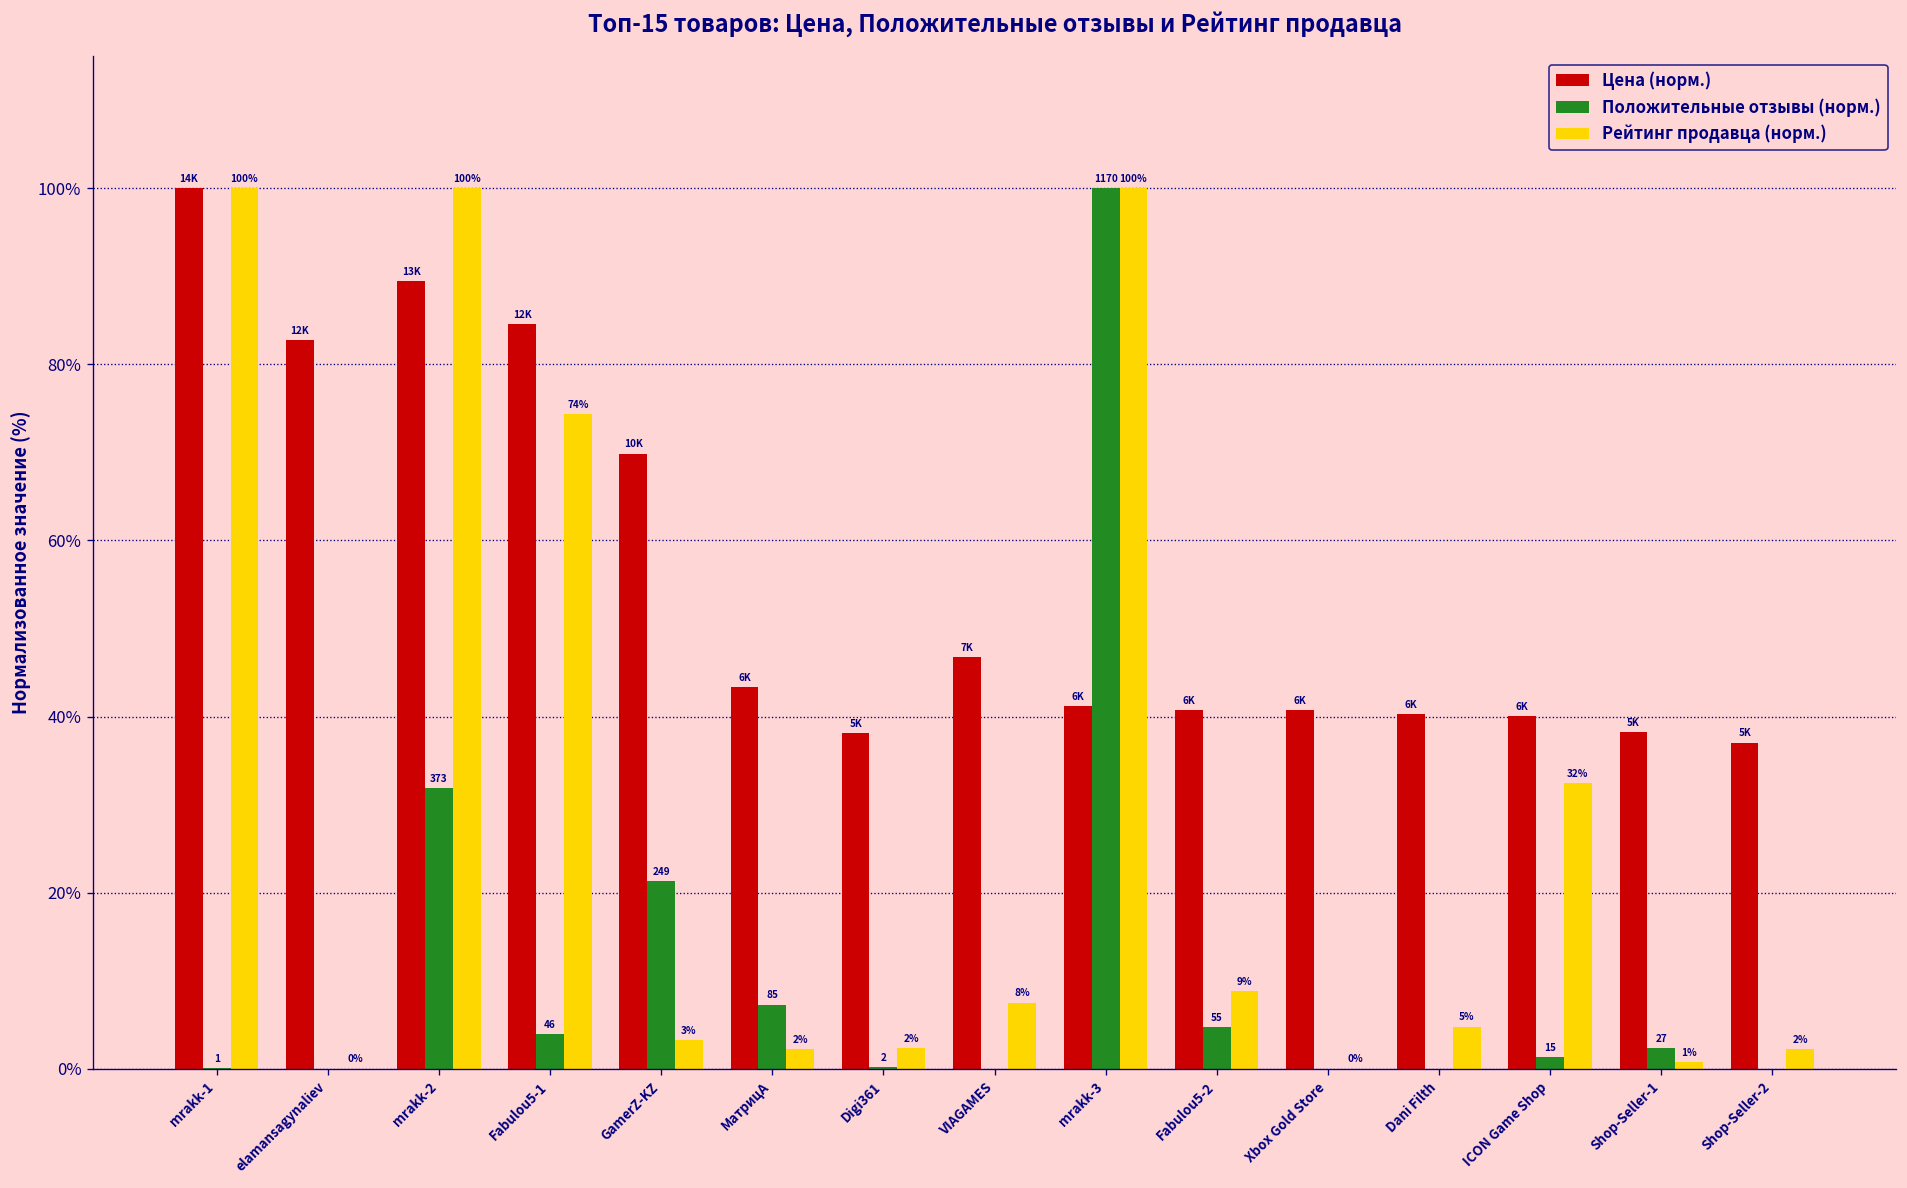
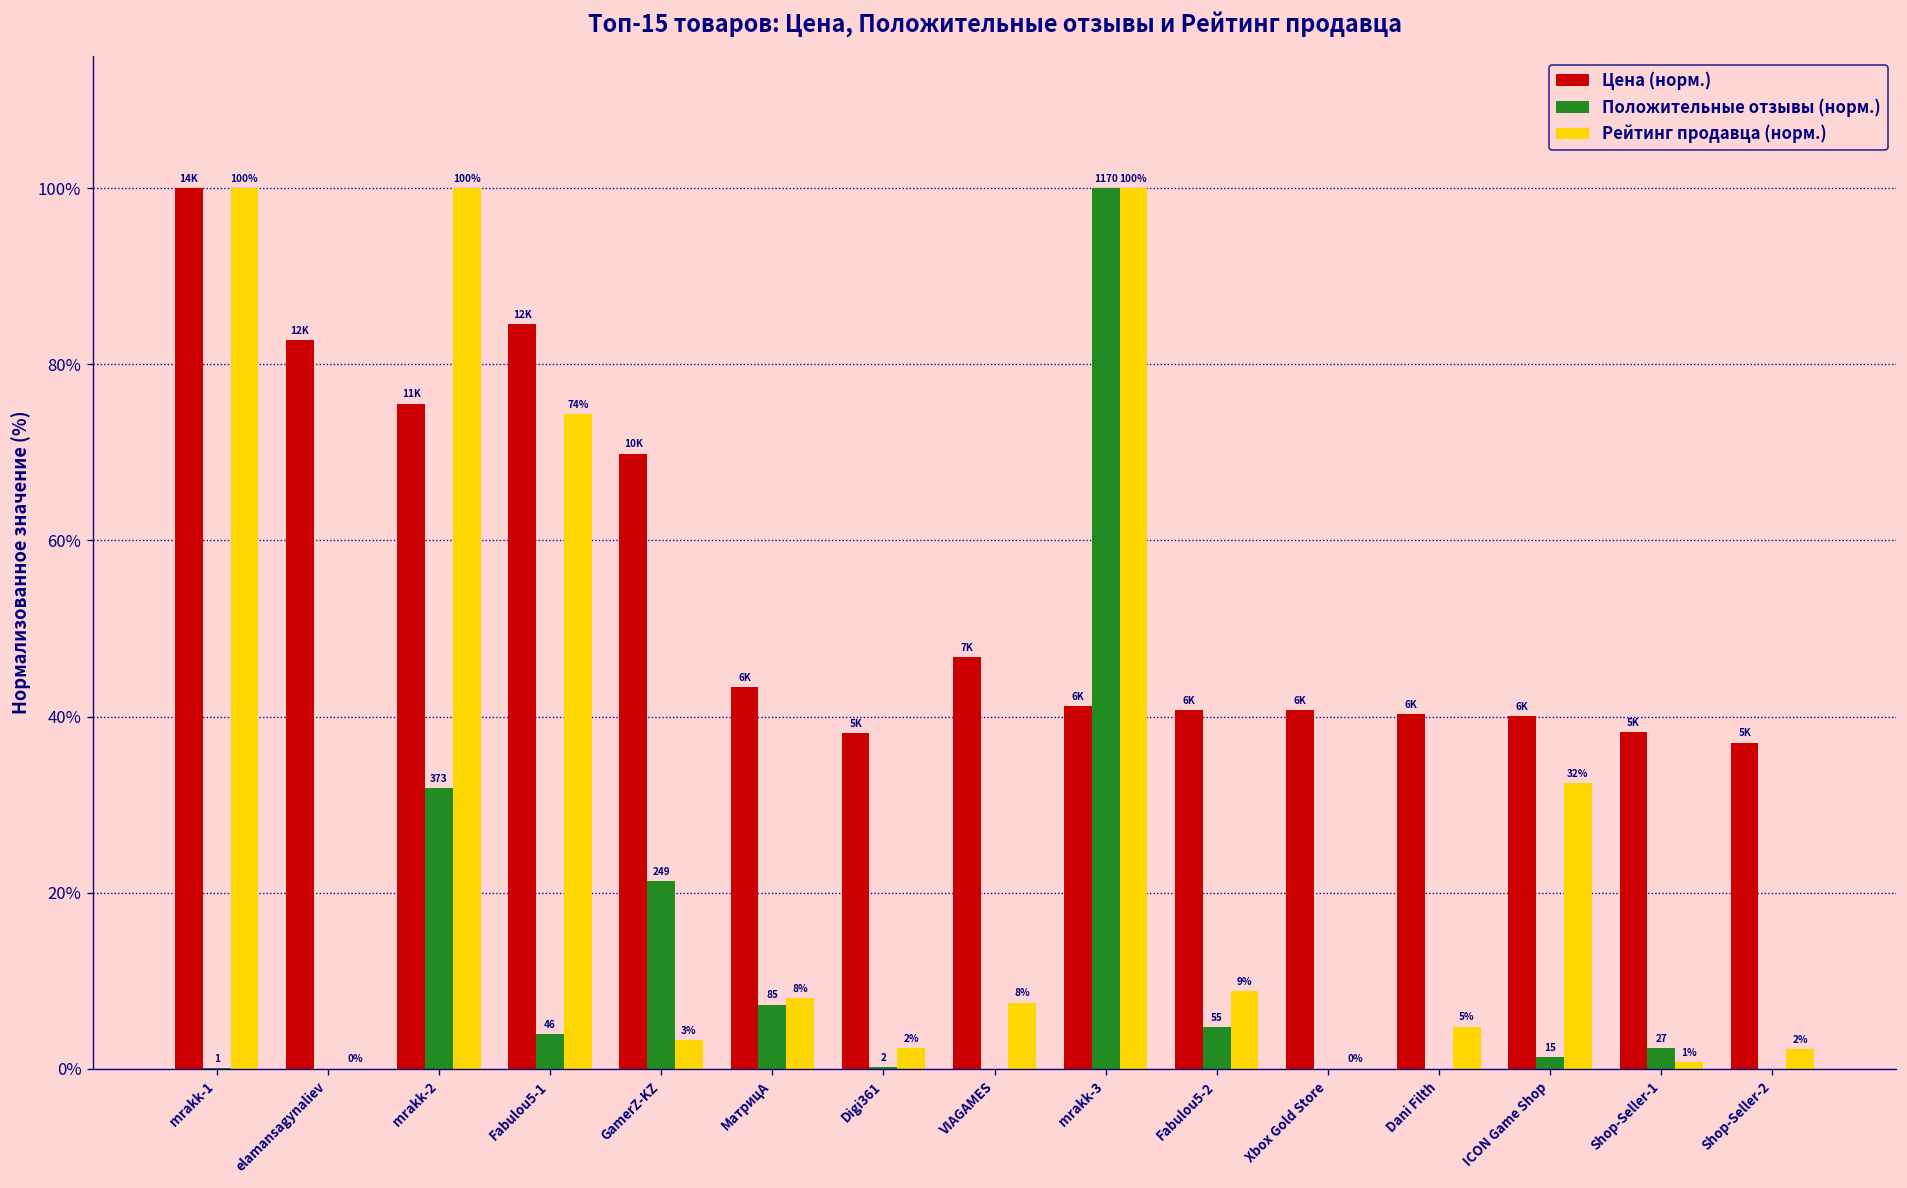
  {
    "Цена (норм.)": {
-     "mrakk-2": "13K"
+     "mrakk-2": "11K"
    },
    "Положительные отзывы (норм.)": {
      "VIAGAMES": "0%",
      "Dani Filth": "0%",
      "Shop-Seller-2": "0%"
    },
    "Рейтинг продавца (норм.)": {
      "mrakk-1": "100%",
      "elamansagynaliev": "0%",
      "mrakk-2": "100%",
      "Fabulou5-1": "74%",
      "GamerZ-KZ": "3%",
-     "MатрицА": "2%",
+     "MатрицА": "8%",
      "Digi361": "2%",
      "VIAGAMES": "8%",
      "mrakk-3": "100%",
      "Fabulou5-2": "9%",
      "Xbox Gold Store": "0%",
      "Dani Filth": "5%",
      "ICON Game Shop": "32%",
      "Shop-Seller-1": "1%",
      "Shop-Seller-2": "2%"
    }
  }
